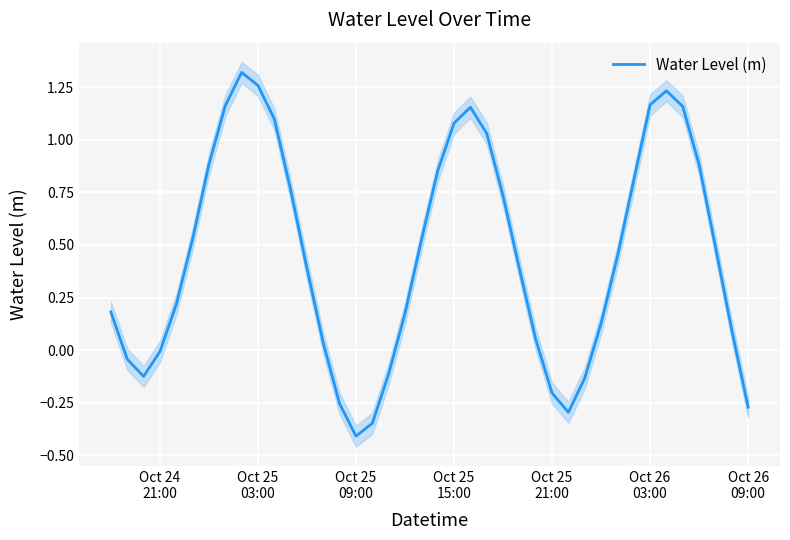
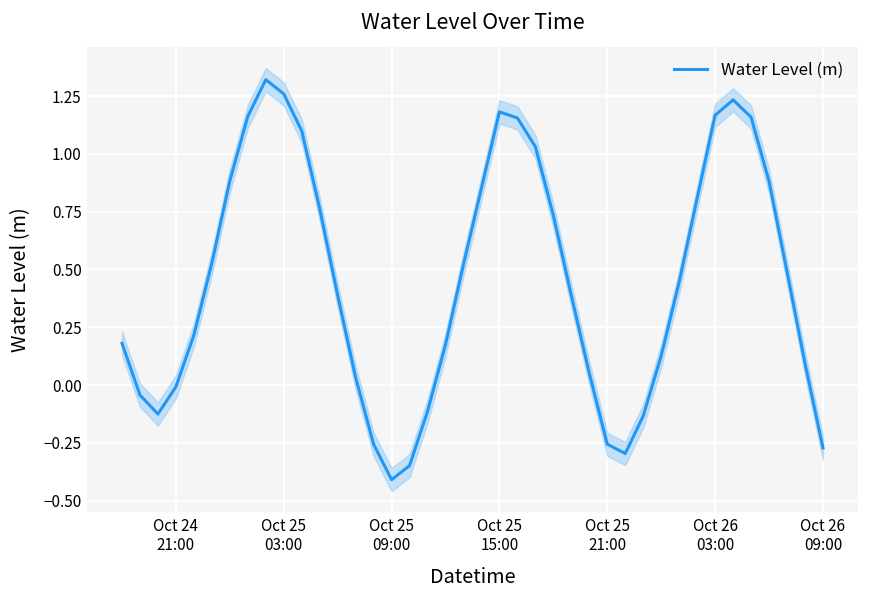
  {
    "Water Level (m)": {
      "Oct 24 21:00": -0.01,
      "Oct 25 03:00": 1.26,
      "Oct 25 09:00": -0.41,
-     "Oct 25 15:00": 1.08,
-     "Oct 25 21:00": -0.20,
+     "Oct 25 15:00": 1.18,
+     "Oct 25 21:00": -0.26,
      "Oct 26 03:00": 1.17,
      "Oct 26 09:00": -0.27
    }
  }
